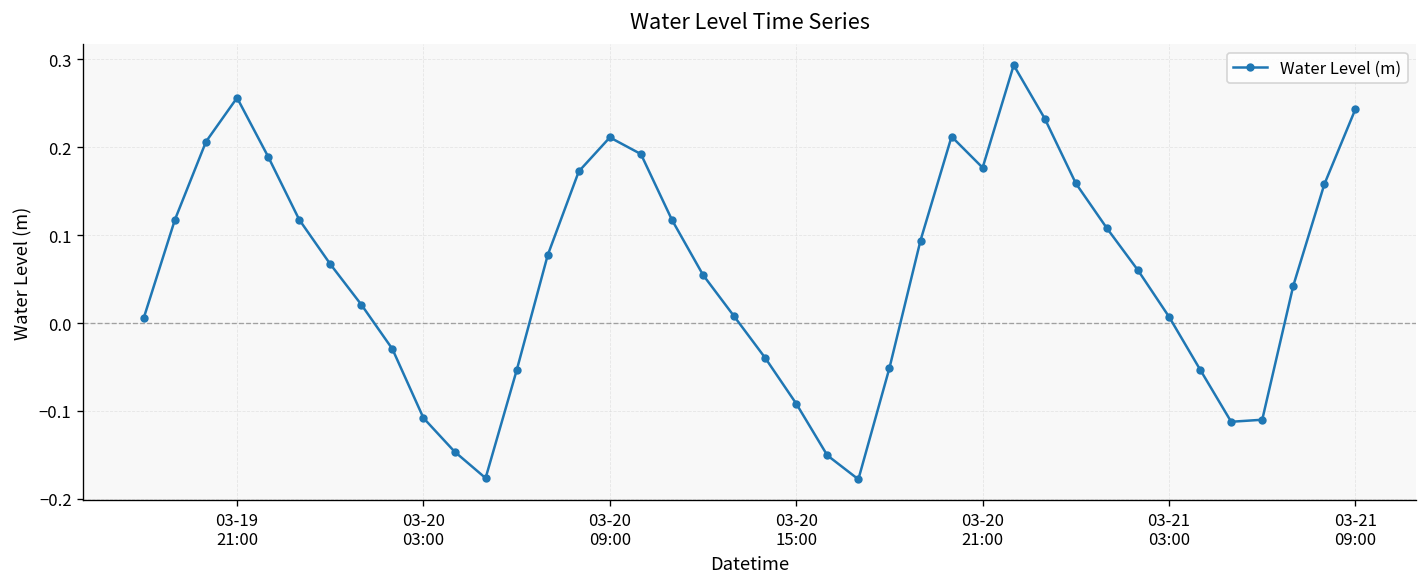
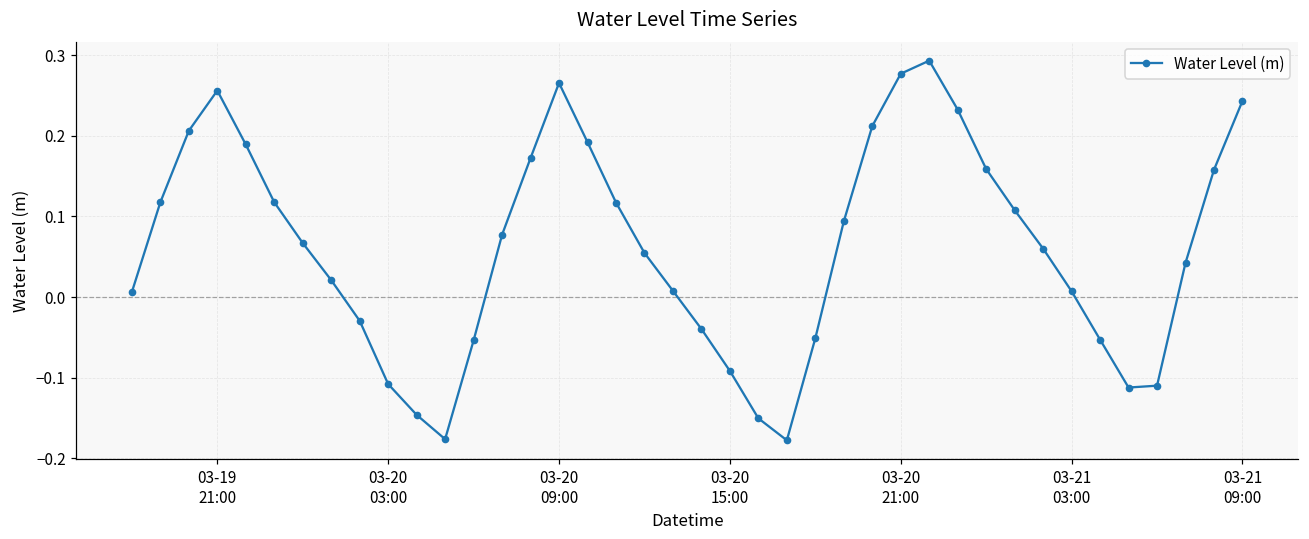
  {
    "03-19 21:00": 0.26,
    "03-20 03:00": -0.11,
-   "03-20 09:00": 0.21,
+   "03-20 09:00": 0.27,
    "03-20 15:00": -0.09,
-   "03-20 21:00": 0.18,
+   "03-20 21:00": 0.28,
    "03-21 03:00": 0.01,
    "03-21 09:00": 0.24
  }
